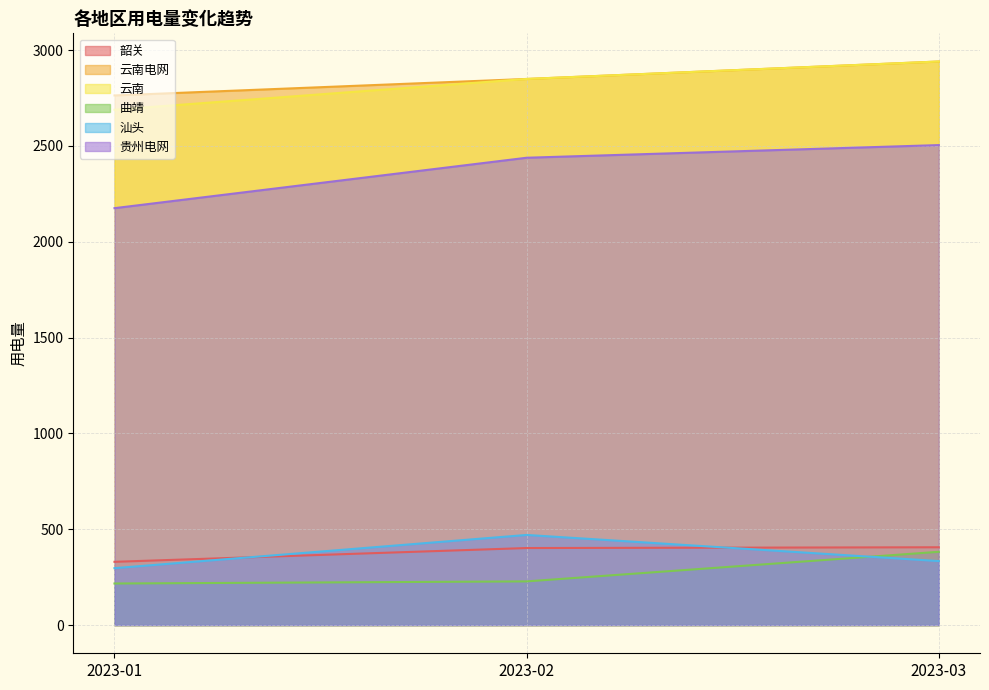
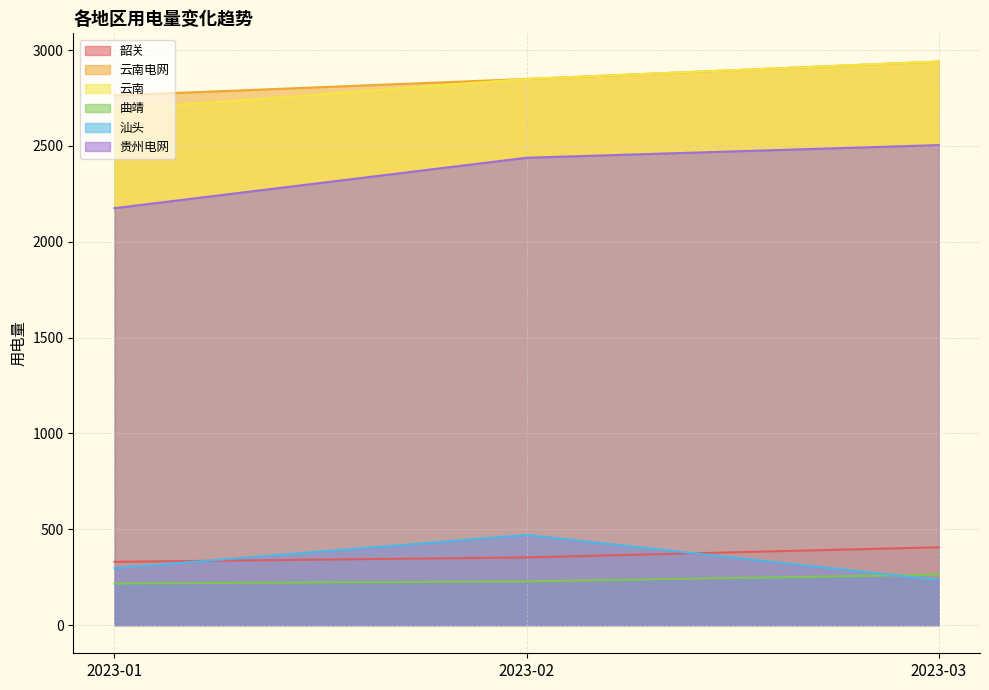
  {
    "韶关": {
      "2023-01": 330,
-     "2023-02": 400,
+     "2023-02": 350,
      "2023-03": 410
    },
    "曲靖": {
      "2023-01": 220,
      "2023-02": 230,
-     "2023-03": 380
+     "2023-03": 260
    },
    "汕头": {
      "2023-01": 300,
      "2023-02": 470,
-     "2023-03": 330
+     "2023-03": 240
    },
    "贵州电网": {
      "2023-01": 2180,
      "2023-02": 2440,
      "2023-03": 2500
    }
  }
